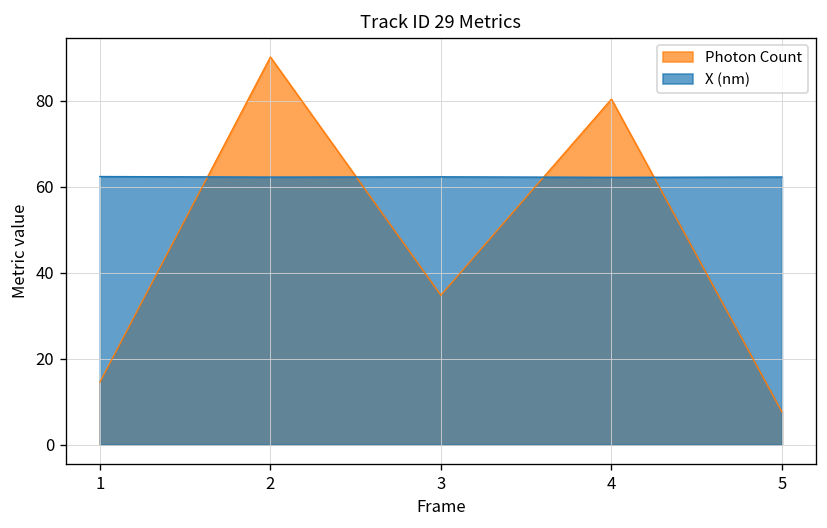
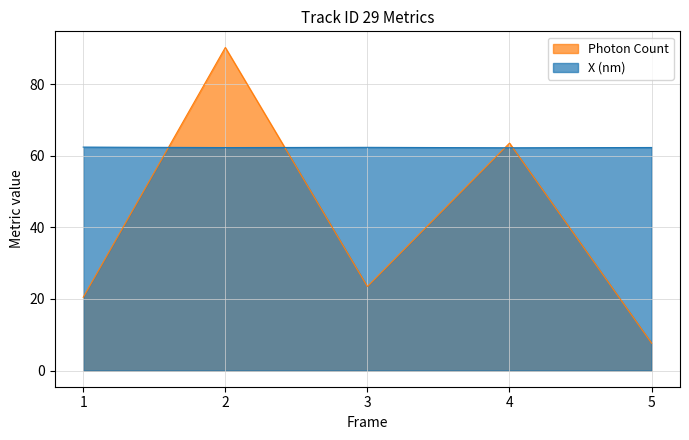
  {
    "Photon Count": {
-     "1": 15,
+     "1": 20,
      "2": 90,
-     "3": 35,
-     "4": 80,
+     "3": 23,
+     "4": 64,
      "5": 8
    },
    "X (nm)": {
      "1": 62,
      "2": 62,
      "3": 62,
      "4": 62,
      "5": 62
    }
  }
